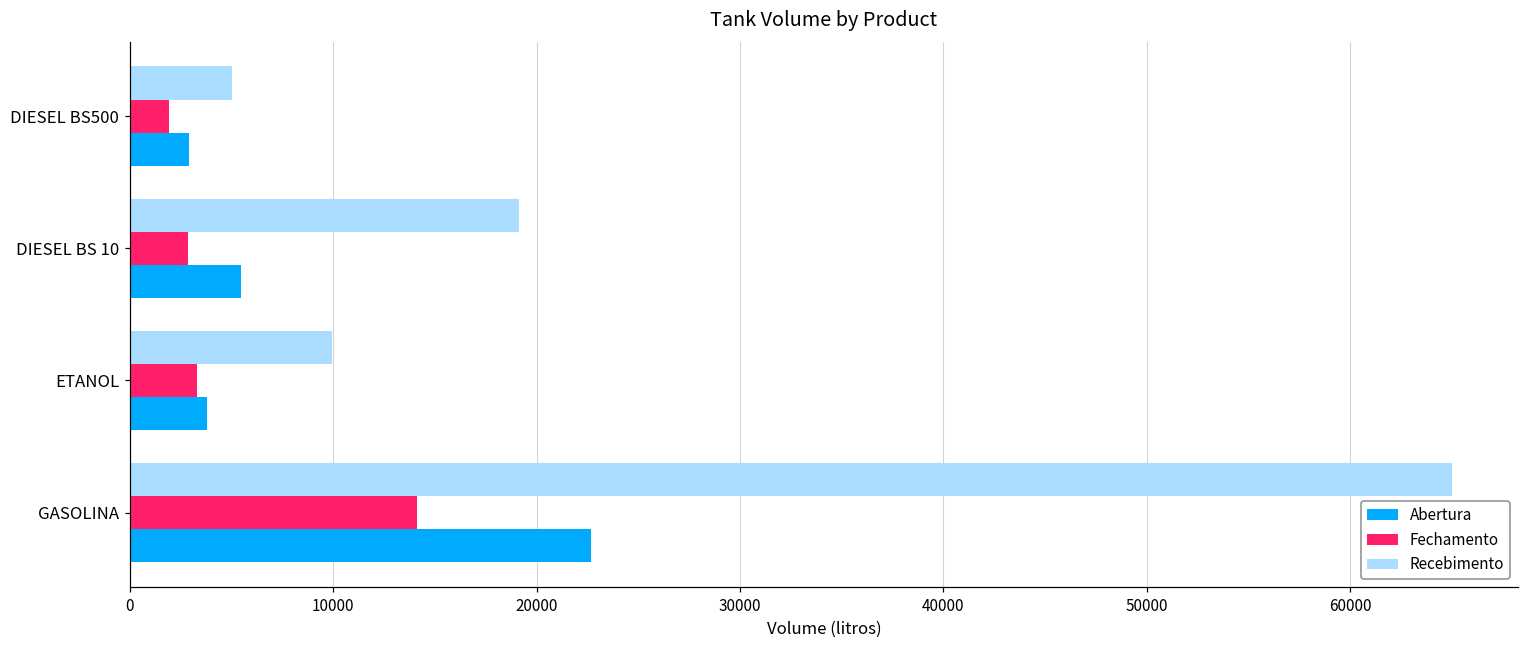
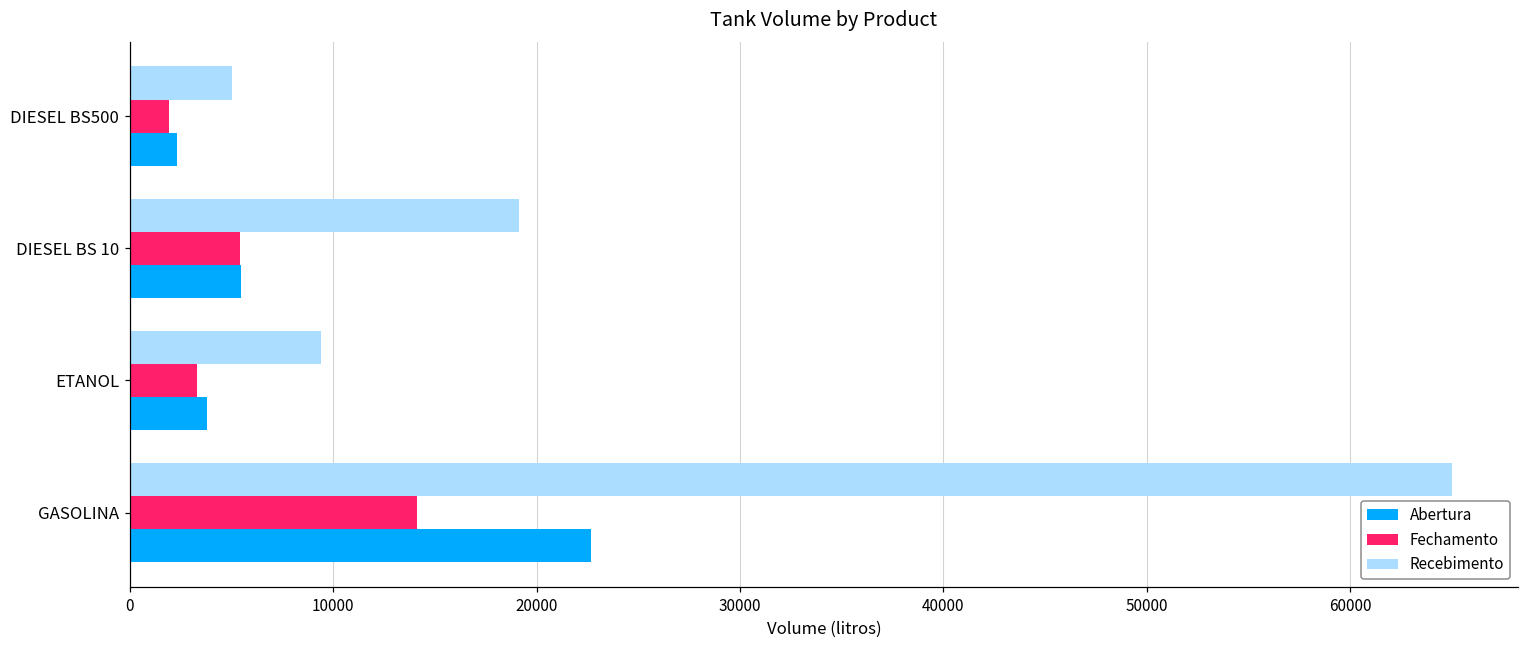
  {
    "Abertura": {
-     "DIESEL BS500": 2900,
+     "DIESEL BS500": 2300,
      "DIESEL BS 10": 5500,
      "ETANOL": 3800,
      "GASOLINA": 22700
    },
    "Fechamento": {
      "DIESEL BS500": 1900,
-     "DIESEL BS 10": 2800,
+     "DIESEL BS 10": 5400,
      "ETANOL": 3300,
      "GASOLINA": 14100
    },
    "Recebimento": {
      "DIESEL BS500": 5000,
      "DIESEL BS 10": 19100,
-     "ETANOL": 9900,
+     "ETANOL": 9400,
      "GASOLINA": 65000
    }
  }
